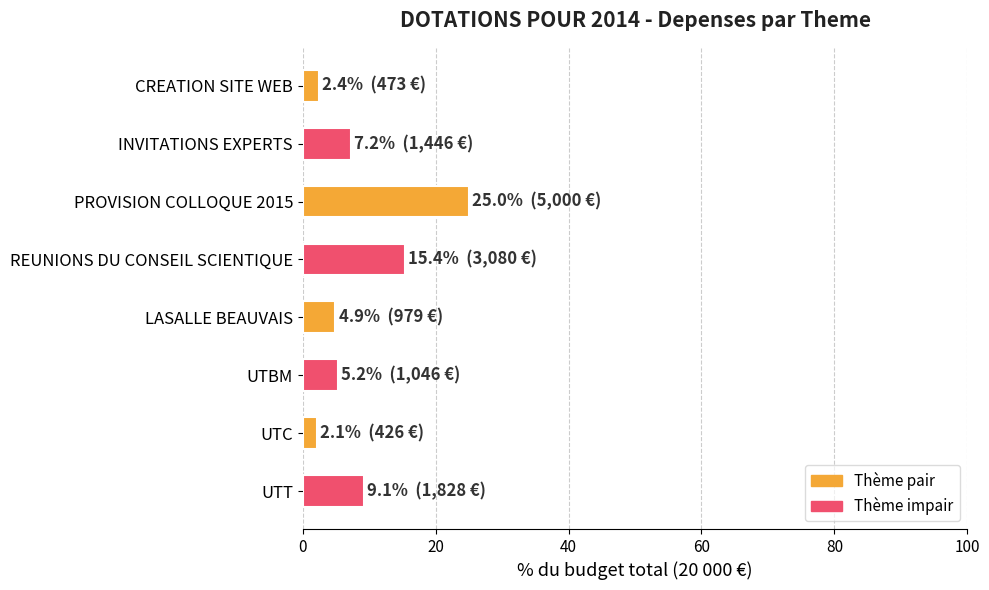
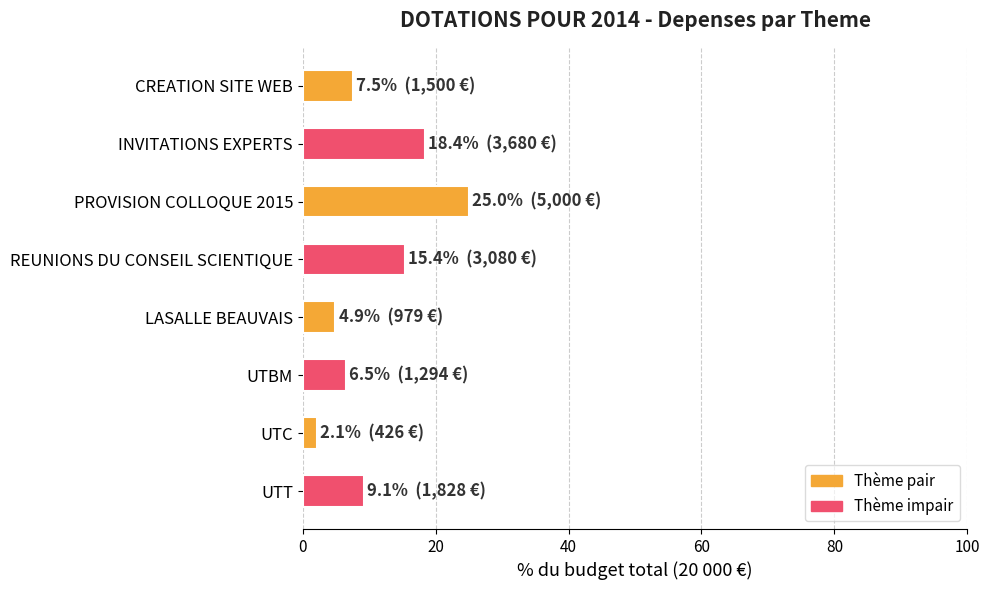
  {
-   "CREATION SITE WEB": "2.4% (473 €)",
-   "INVITATIONS EXPERTS": "7.2% (1,446 €)",
+   "CREATION SITE WEB": "7.5% (1,500 €)",
+   "INVITATIONS EXPERTS": "18.4% (3,680 €)",
    "PROVISION COLLOQUE 2015": "25.0%",
    "REUNIONS DU CONSEIL SCIENTIQUE": "15.4%",
    "LASALLE BEAUVAIS": "4.9%",
-   "UTBM": "5.2% (1,046 €)",
+   "UTBM": "6.5% (1,294 €)",
    "UTC": "2.1%",
    "UTT": "9.1%"
  }
